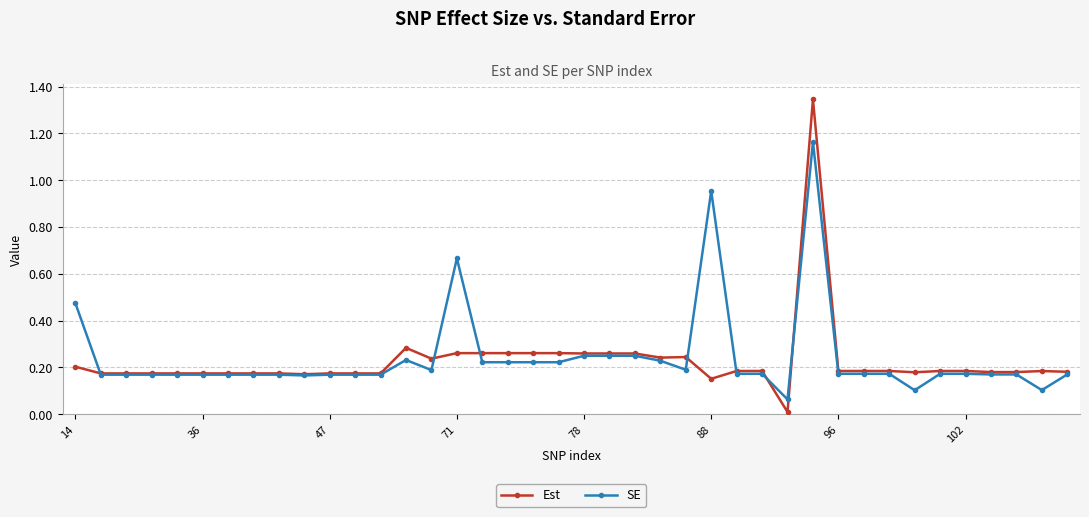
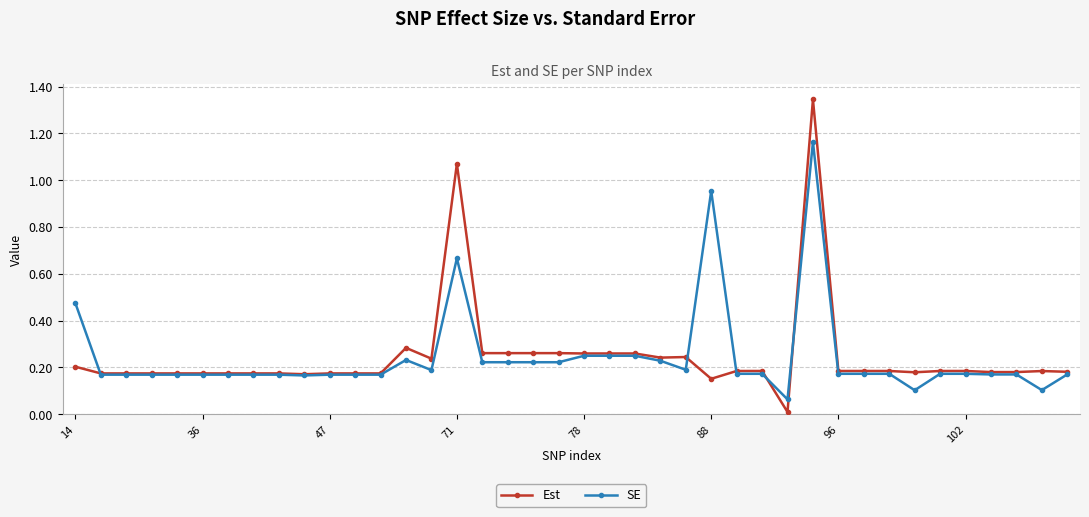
  {
    "Est": {
      "14": 0.20,
-     "71": 0.26,
+     "71": 1.07,
      "88": 0.15,
      "96": 0.18,
      "102": 0.18
    },
    "SE": {
      "14": 0.47,
      "71": 0.67,
      "88": 0.95,
      "96": 0.17,
      "102": 0.17
    }
  }
